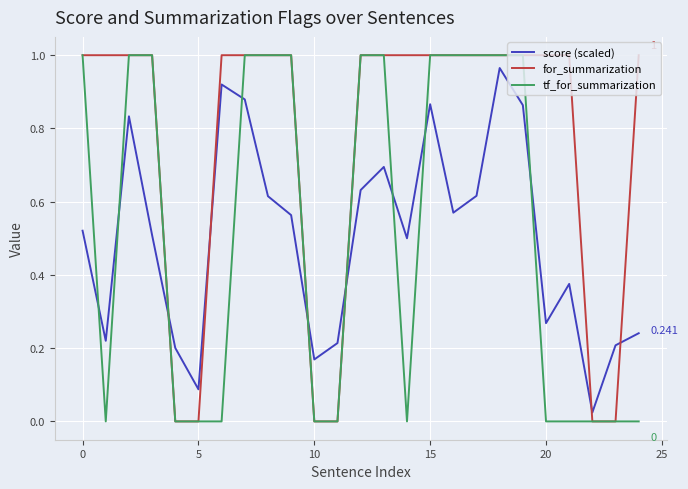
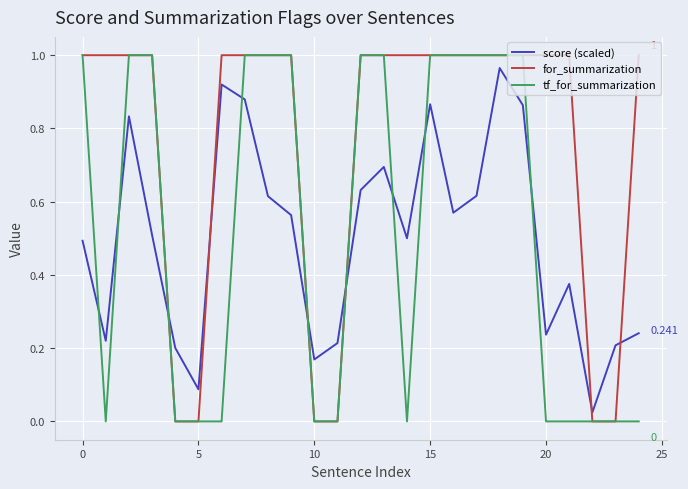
  {
    "score (scaled)": {
-     "0": 0.52,
+     "0": 0.49,
      "5": 0.09,
      "10": 0.17,
      "15": 0.87,
-     "20": 0.27
+     "20": 0.24
    },
    "tf_for_summarization": {
      "20": 0.00
    }
  }
